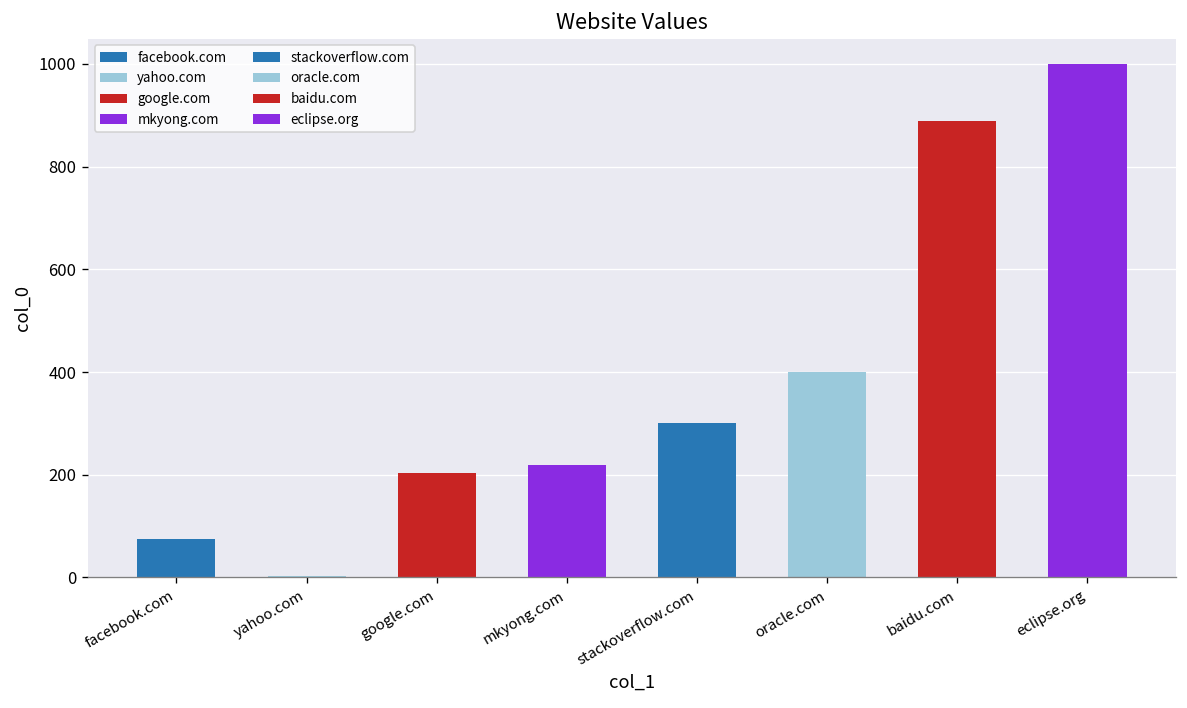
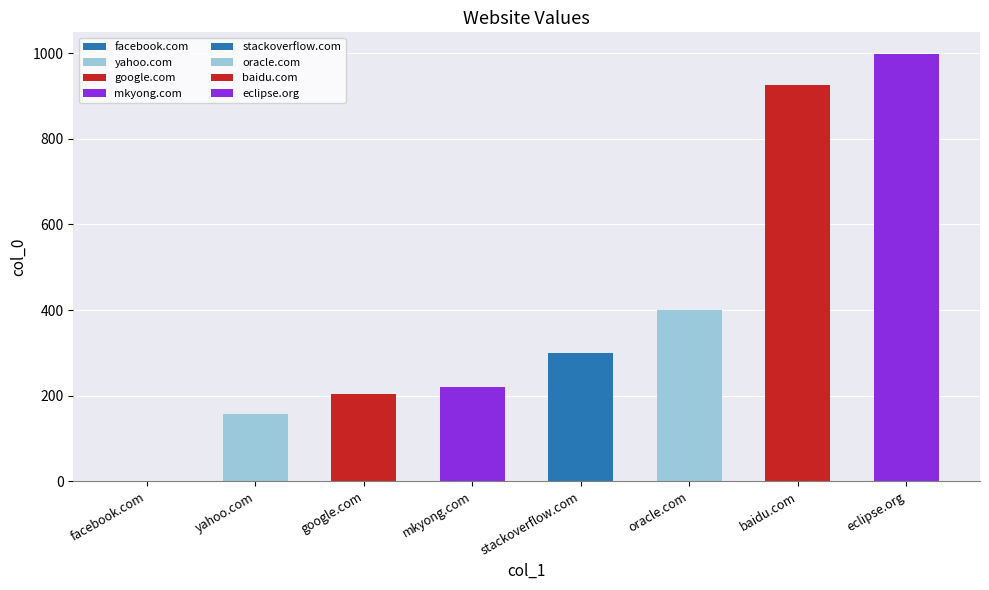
  {
-   "facebook.com": 80,
-   "yahoo.com": 0,
+   "facebook.com": 0,
+   "yahoo.com": 160,
    "google.com": 200,
    "mkyong.com": 220,
    "stackoverflow.com": 300,
    "oracle.com": 400,
-   "baidu.com": 890,
+   "baidu.com": 930,
    "eclipse.org": 1000
  }
